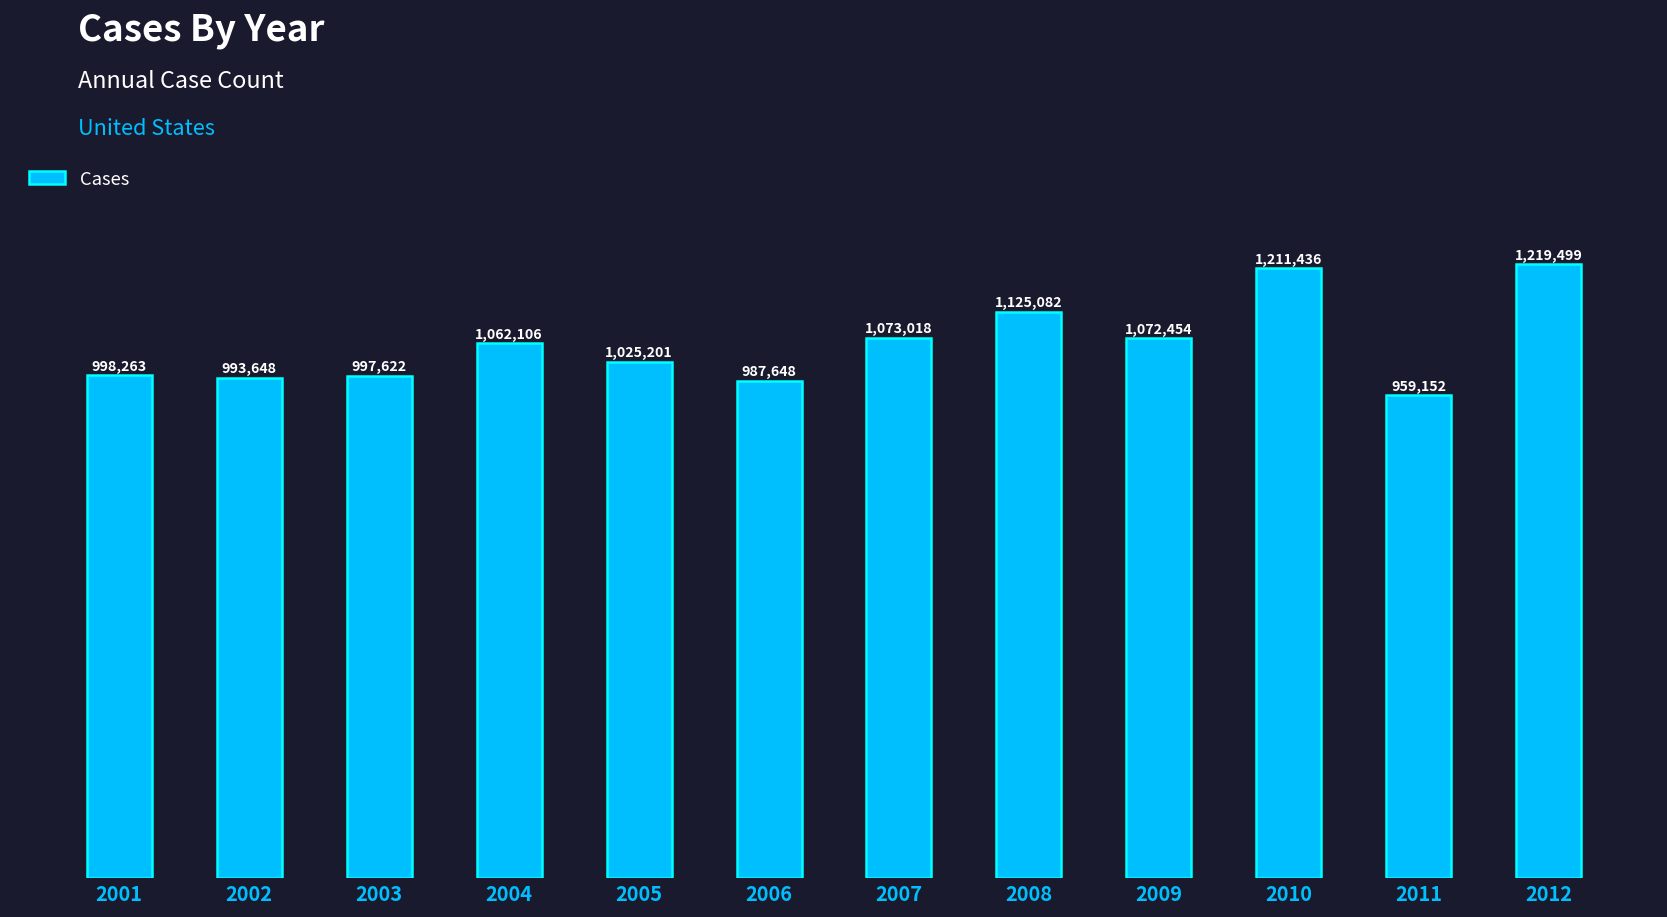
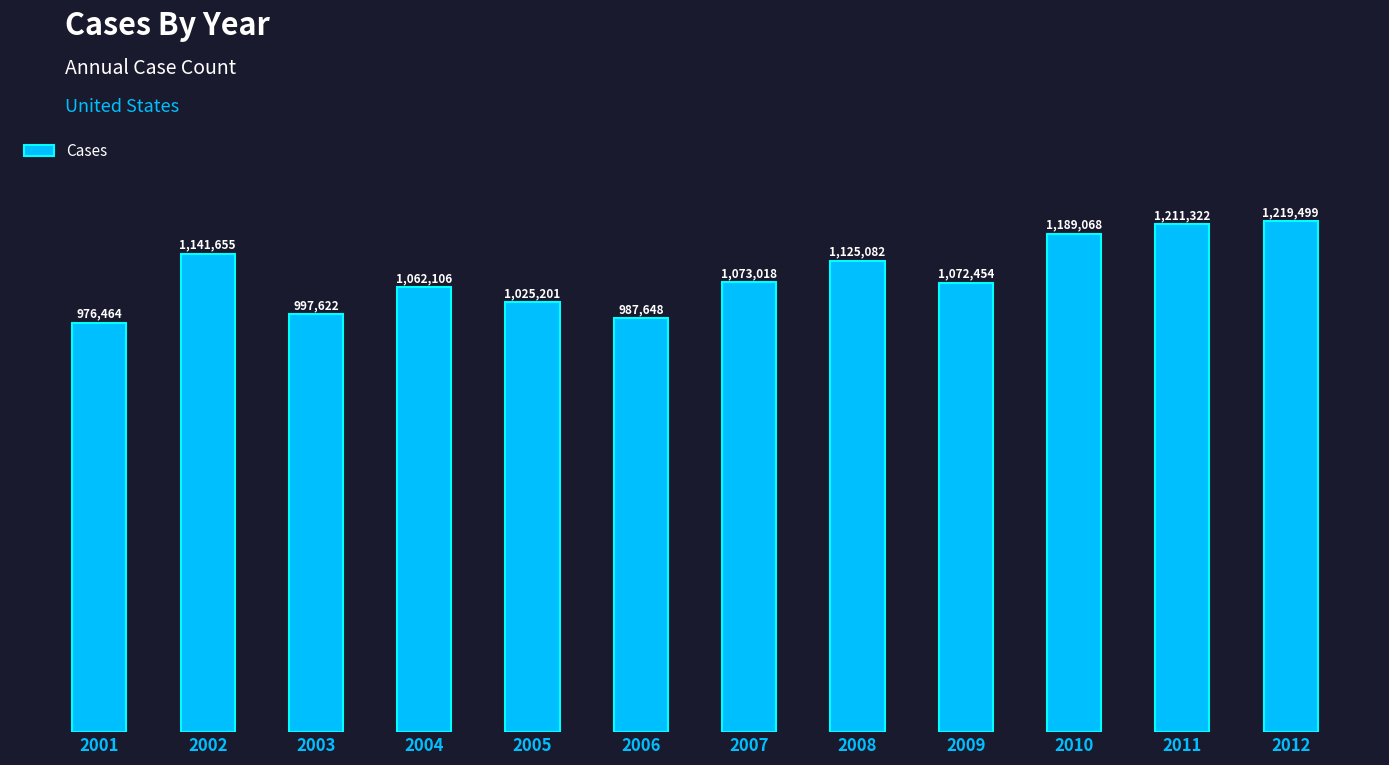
  {
-   "2001": "998,263",
-   "2002": "993,648",
+   "2001": "976,464",
+   "2002": "1,141,655",
    "2003": "997,622",
    "2004": "1,062,106",
    "2005": "1,025,201",
    "2006": "987,648",
    "2007": "1,073,018",
    "2008": "1,125,082",
    "2009": "1,072,454",
-   "2010": "1,211,436",
-   "2011": "959,152",
+   "2010": "1,189,068",
+   "2011": "1,211,322",
    "2012": "1,219,499"
  }
